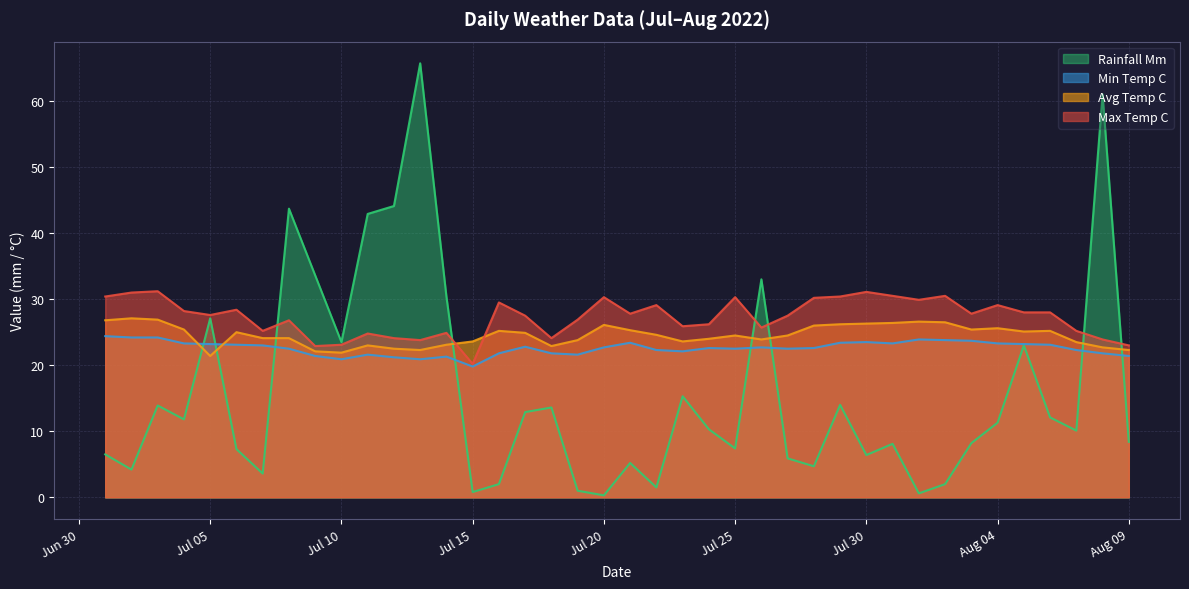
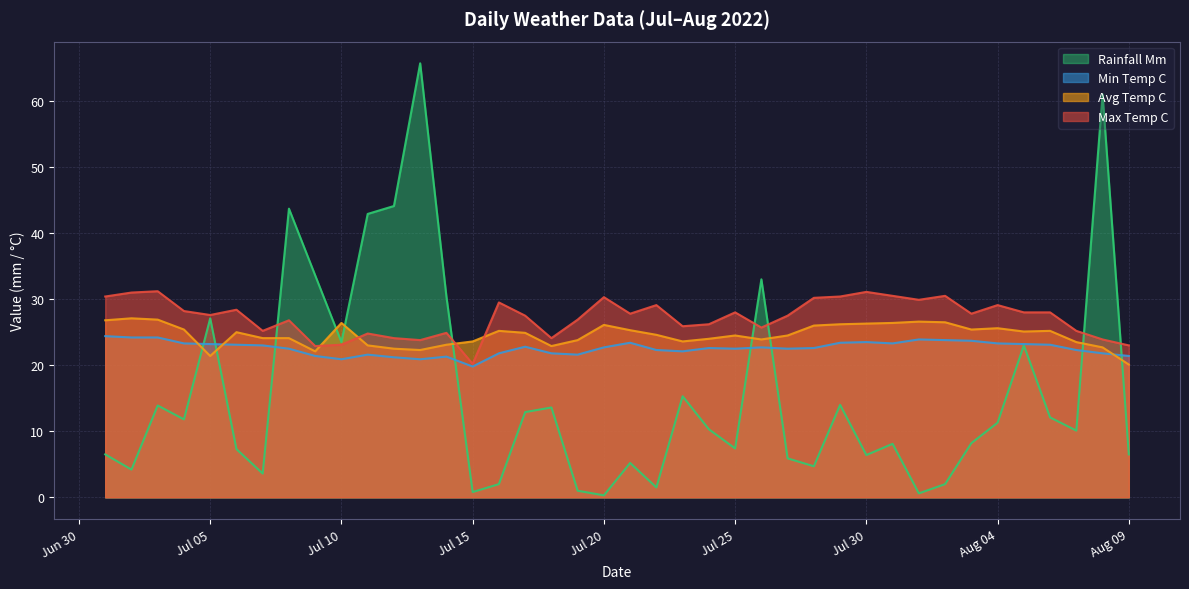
  {
    "Rainfall Mm": {
      "Jul 05": 27,
      "Jul 10": 24,
      "Jul 15": 1,
      "Jul 20": 0,
      "Jul 25": 7,
      "Jul 30": 6,
      "Aug 04": 11,
-     "Aug 09": 8
+     "Aug 09": 7
    },
    "Min Temp C": {
      "Jul 05": 23,
      "Jul 10": 21,
      "Jul 15": 20,
      "Jul 20": 23,
      "Jul 25": 23,
      "Jul 30": 24,
      "Aug 04": 23,
      "Aug 09": 21
    },
    "Avg Temp C": {
      "Jul 05": 21,
-     "Jul 10": 22,
+     "Jul 10": 26,
      "Jul 15": 24,
      "Jul 20": 26,
      "Jul 25": 25,
      "Jul 30": 26,
      "Aug 04": 26,
-     "Aug 09": 22
+     "Aug 09": 20
    },
    "Max Temp C": {
      "Jul 05": 28,
      "Jul 10": 23,
      "Jul 15": 20,
      "Jul 20": 30,
-     "Jul 25": 30,
+     "Jul 25": 28,
      "Jul 30": 31,
      "Aug 04": 29,
      "Aug 09": 23
    }
  }
